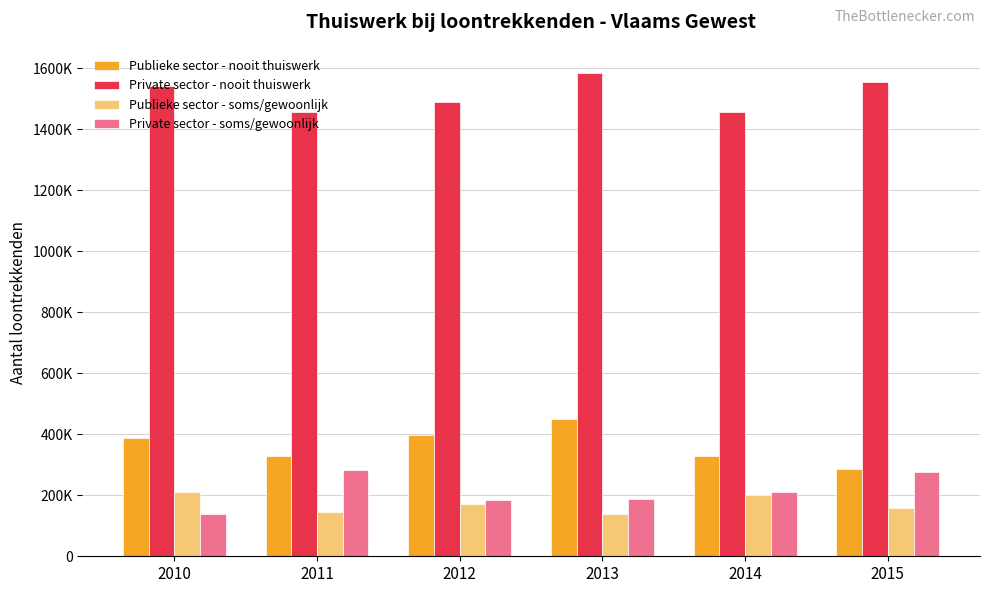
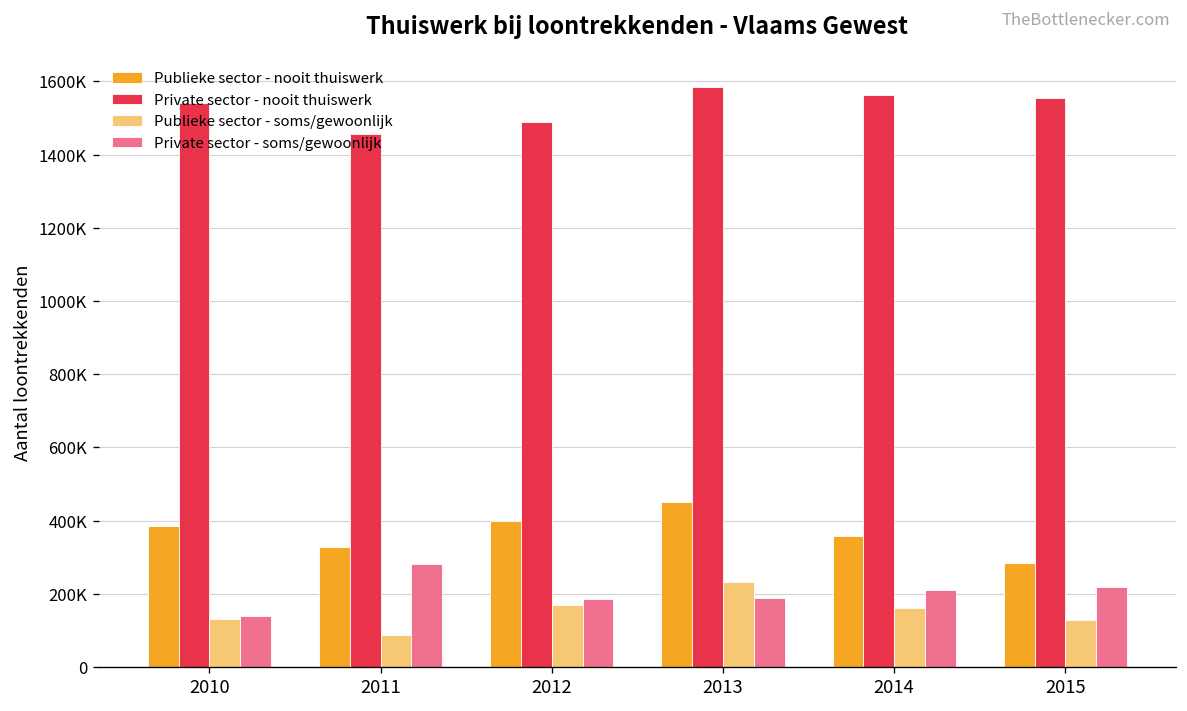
  {
    "Publieke sector - nooit thuiswerk": {
      "2010": 390000,
      "2011": 330000,
      "2012": 400000,
      "2013": 450000,
-     "2014": 330000,
+     "2014": 360000,
      "2015": 290000
    },
    "Private sector - nooit thuiswerk": {
      "2010": 1540000,
      "2011": 1460000,
      "2012": 1490000,
      "2013": 1580000,
-     "2014": 1460000,
+     "2014": 1560000,
      "2015": 1560000
    },
    "Publieke sector - soms/gewoonlijk": {
-     "2010": 210000,
-     "2011": 140000,
+     "2010": 130000,
+     "2011": 90000,
      "2012": 170000,
-     "2013": 140000,
-     "2014": 200000,
-     "2015": 160000
+     "2013": 230000,
+     "2014": 160000,
+     "2015": 130000
    },
    "Private sector - soms/gewoonlijk": {
      "2010": 140000,
      "2011": 280000,
      "2012": 180000,
      "2013": 190000,
      "2014": 210000,
-     "2015": 280000
+     "2015": 220000
    }
  }
